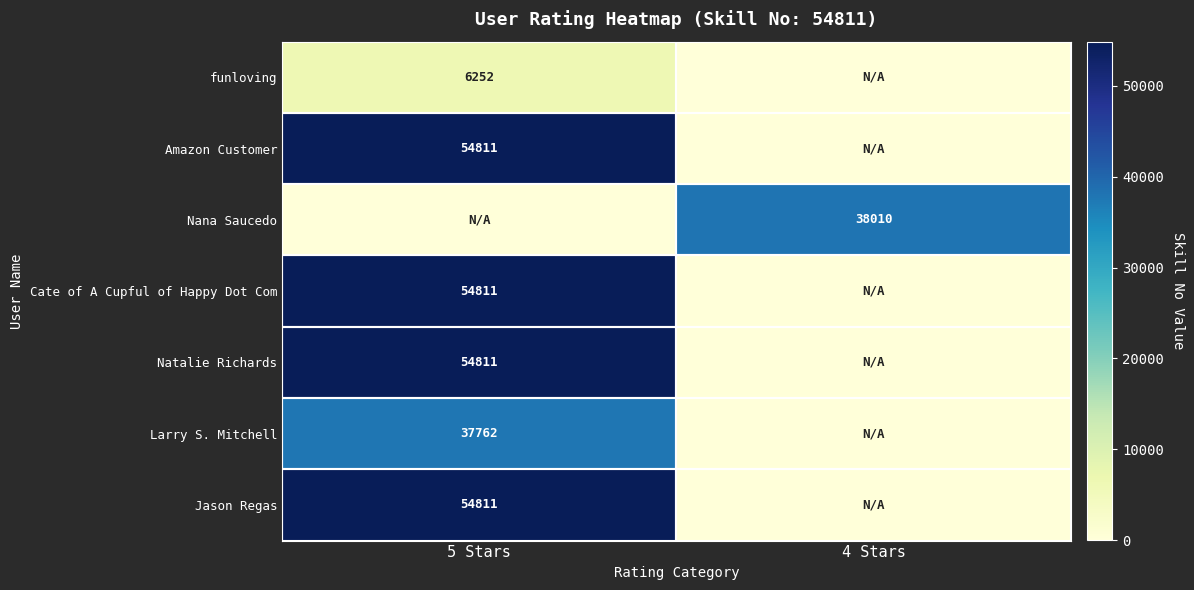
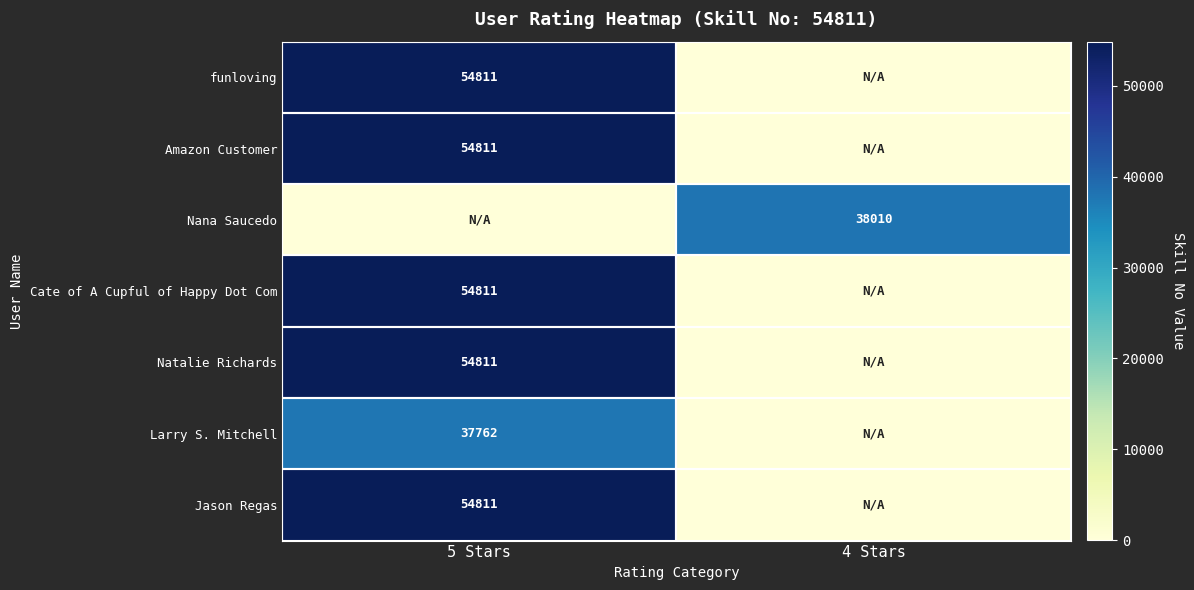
  {
    "funloving": {
-     "5 Stars": 6252
+     "5 Stars": 54811
    },
    "Amazon Customer": {
      "5 Stars": 54811
    },
    "Nana Saucedo": {
      "4 Stars": 38010
    },
    "Cate of A Cupful of Happy Dot Com": {
      "5 Stars": 54811
    },
    "Natalie Richards": {
      "5 Stars": 54811
    },
    "Larry S. Mitchell": {
      "5 Stars": 37762
    },
    "Jason Regas": {
      "5 Stars": 54811
    }
  }
